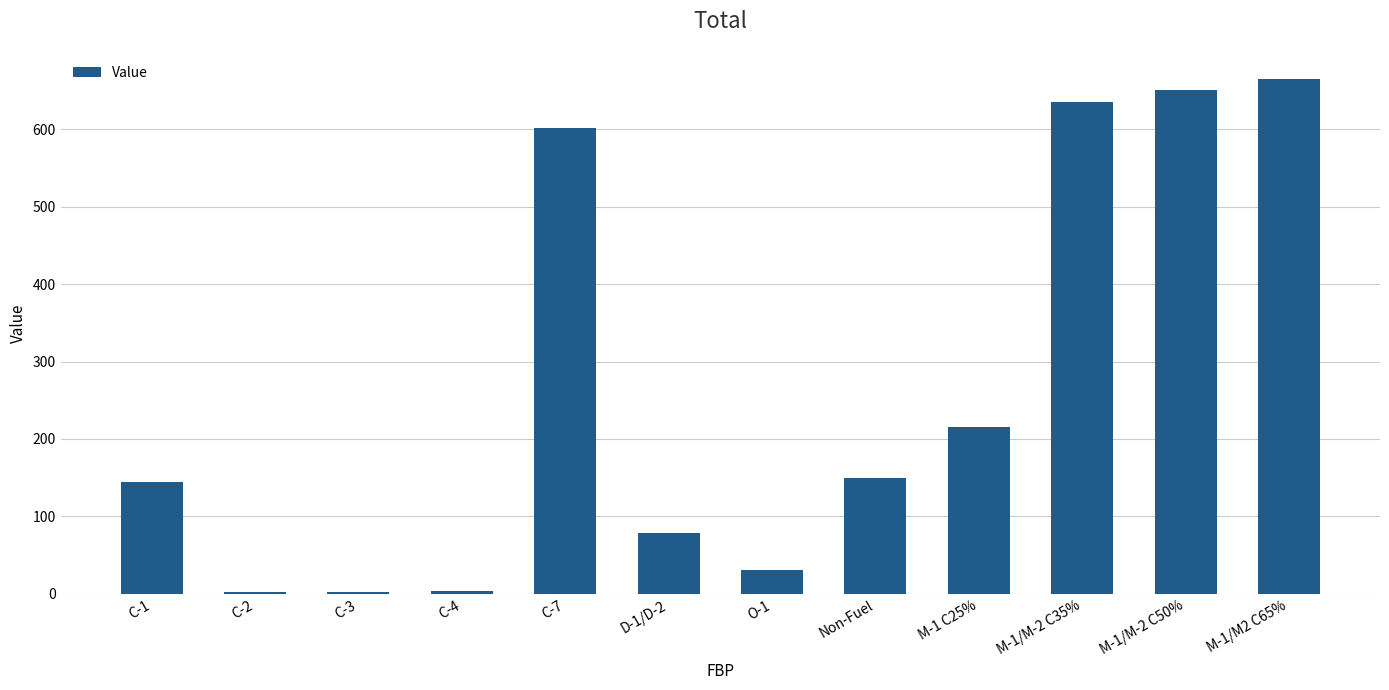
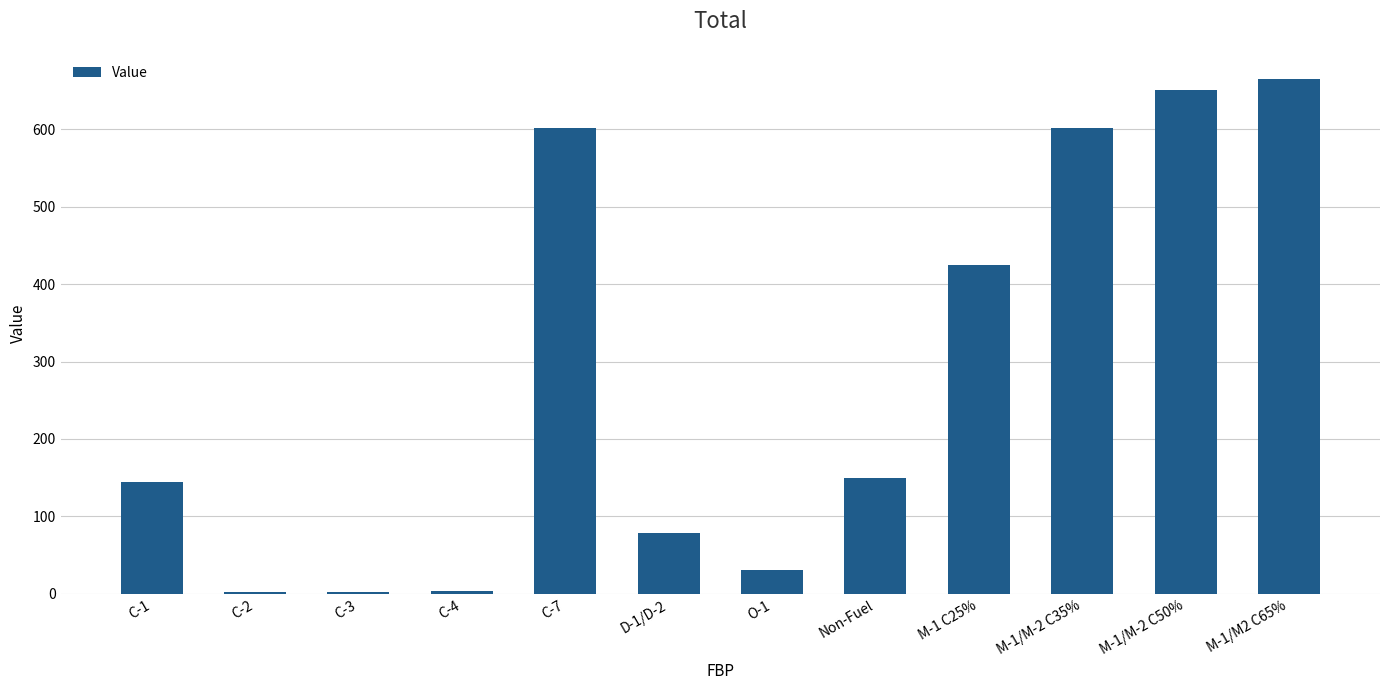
  {
    "C-1": 140,
    "C-4": 0,
    "C-7": 600,
    "D-1/D-2": 80,
    "O-1": 30,
    "Non-Fuel": 150,
-   "M-1 C25%": 220,
-   "M-1/M-2 C35%": 640,
+   "M-1 C25%": 430,
+   "M-1/M-2 C35%": 600,
    "M-1/M-2 C50%": 650,
    "M-1/M2 C65%": 670
  }
